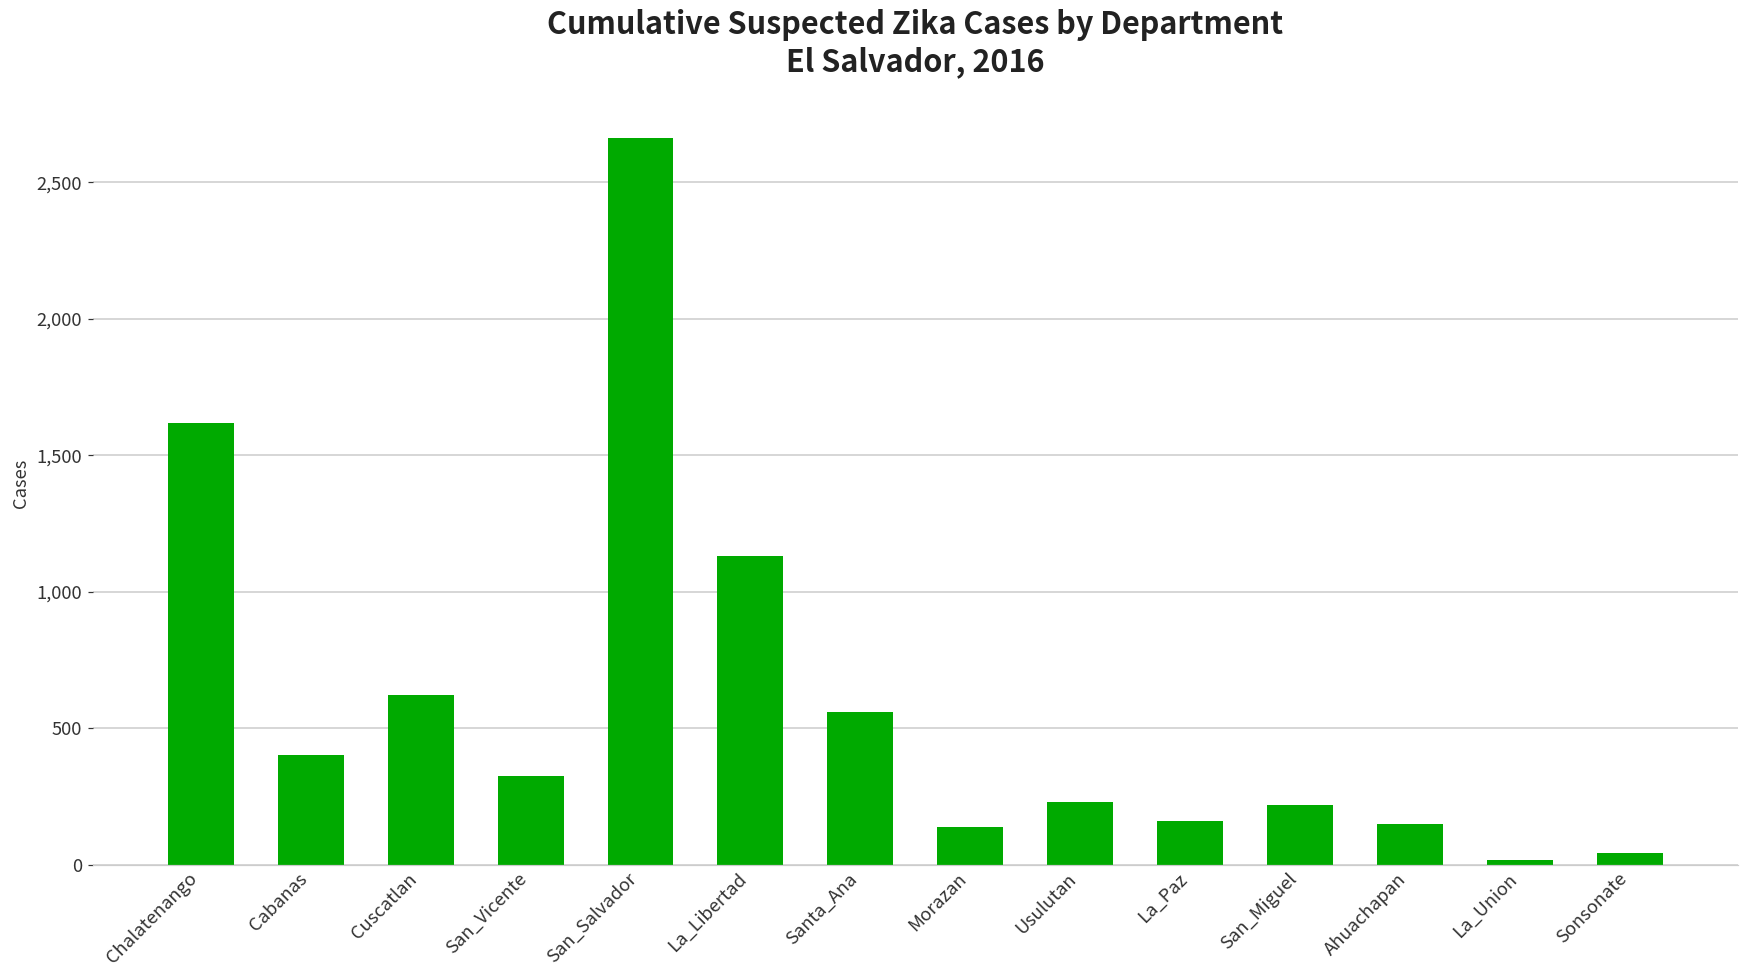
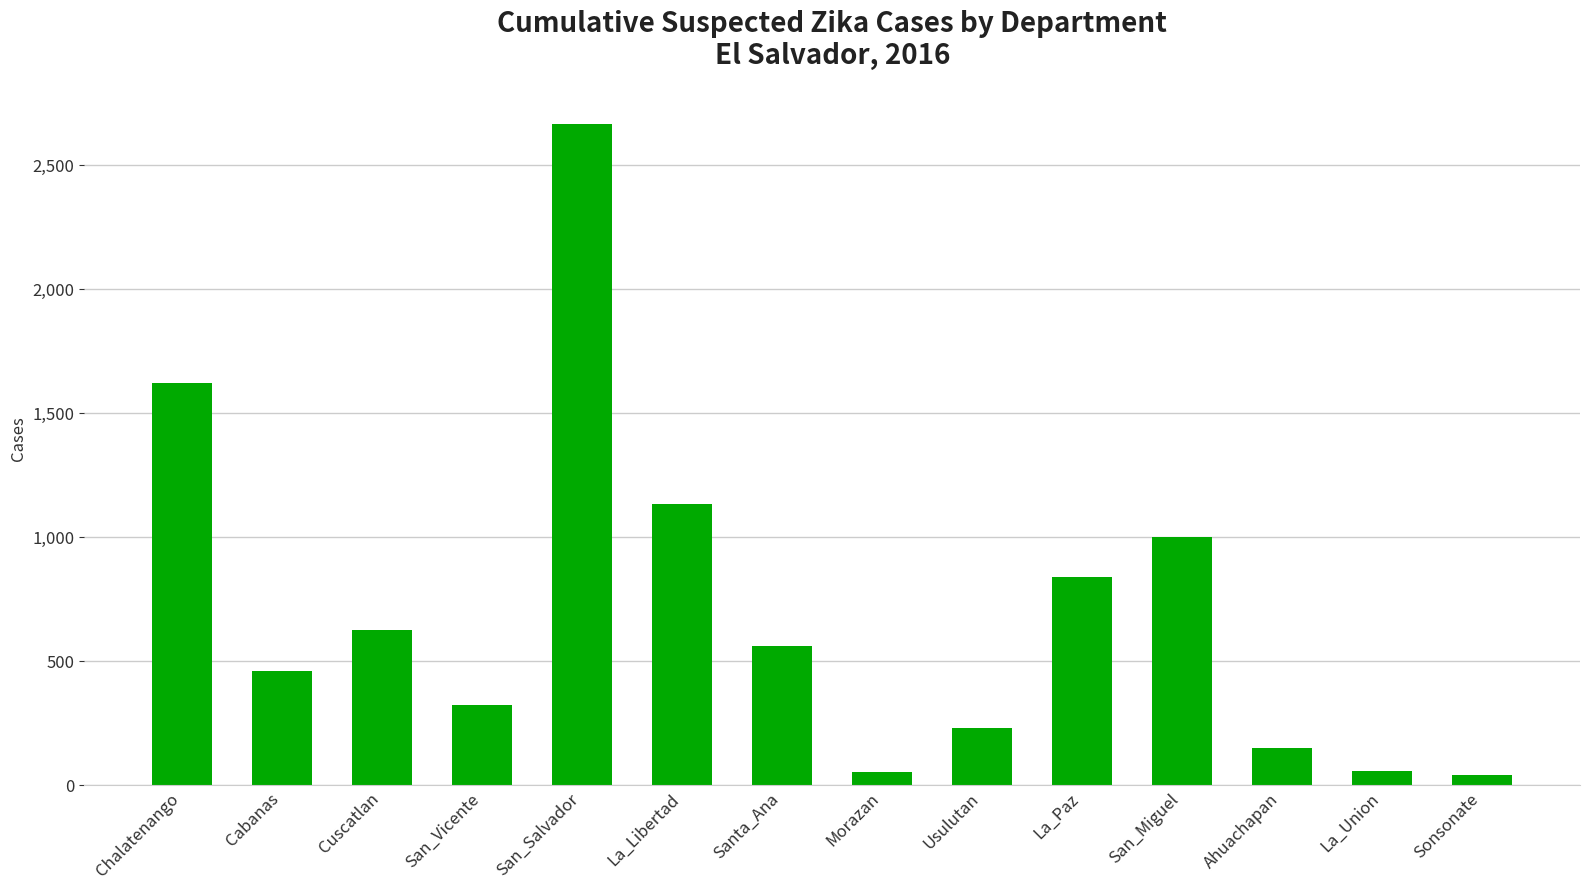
  {
    "Chalatenango": "1,620",
-   "Cabanas": "400",
+   "Cabanas": "460",
    "Cuscatlan": "620",
    "San_Vicente": "320",
    "San_Salvador": "2,660",
    "La_Libertad": "1,130",
    "Santa_Ana": "560",
-   "Morazan": "140",
+   "Morazan": "50",
    "Usulutan": "230",
-   "La_Paz": "160",
-   "San_Miguel": "220",
+   "La_Paz": "840",
+   "San_Miguel": "1,000",
    "Ahuachapan": "150",
-   "La_Union": "20",
+   "La_Union": "60",
    "Sonsonate": "40"
  }
